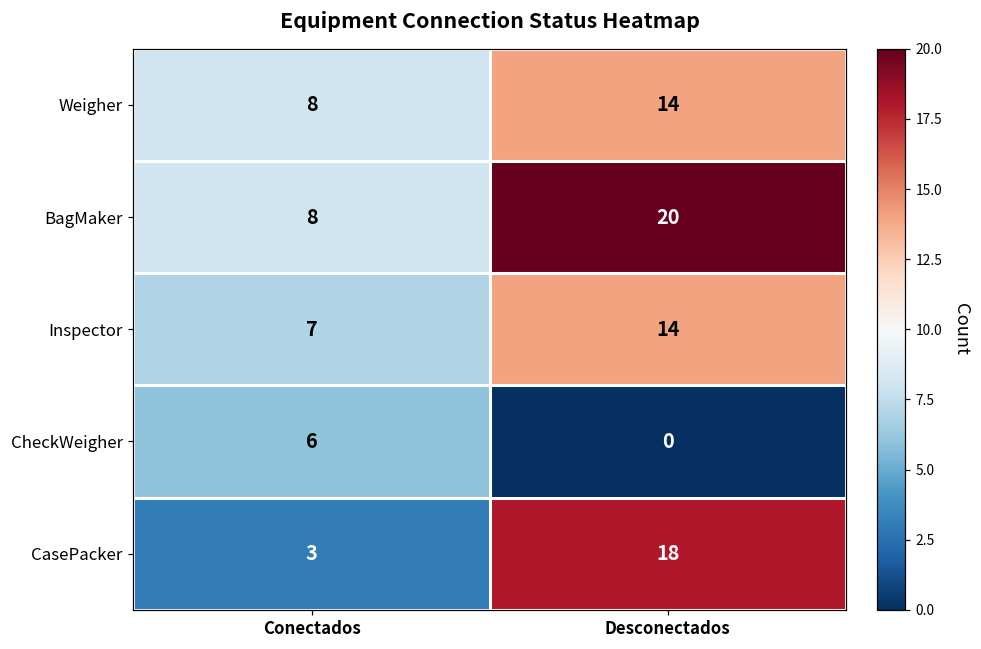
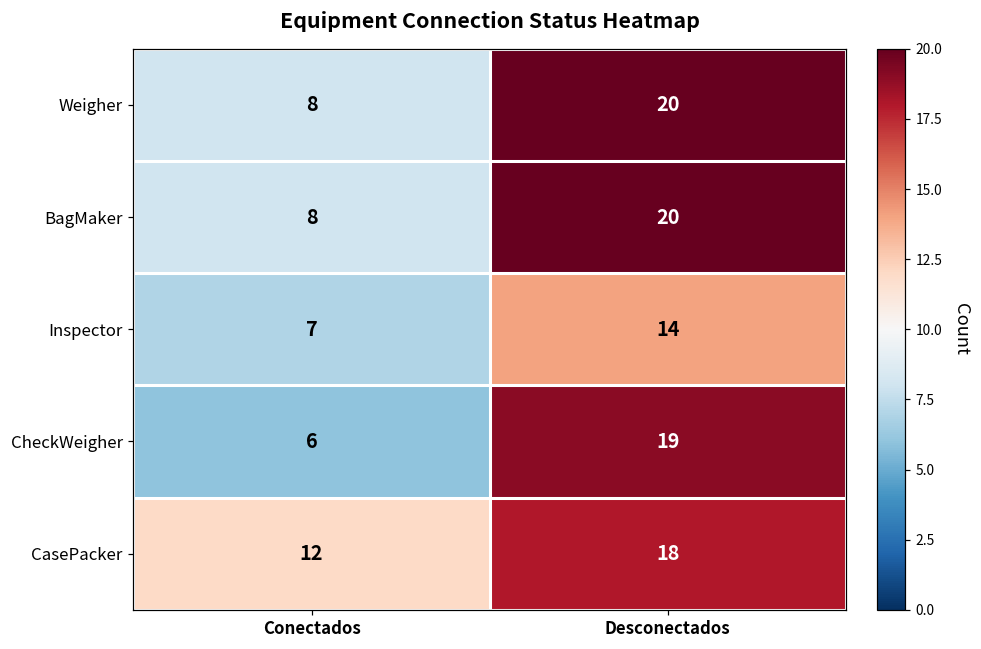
  {
    "Weigher": {
      "Conectados": 8,
-     "Desconectados": 14
+     "Desconectados": 20
    },
    "BagMaker": {
      "Conectados": 8,
      "Desconectados": 20
    },
    "Inspector": {
      "Conectados": 7,
      "Desconectados": 14
    },
    "CheckWeigher": {
      "Conectados": 6,
-     "Desconectados": 0
+     "Desconectados": 19
    },
    "CasePacker": {
-     "Conectados": 3,
+     "Conectados": 12,
      "Desconectados": 18
    }
  }
